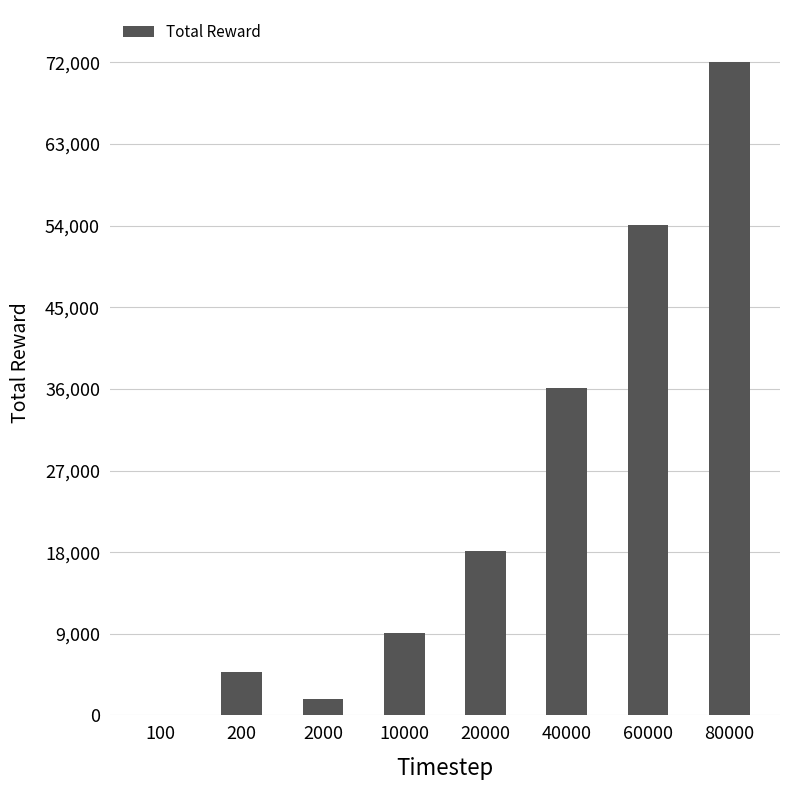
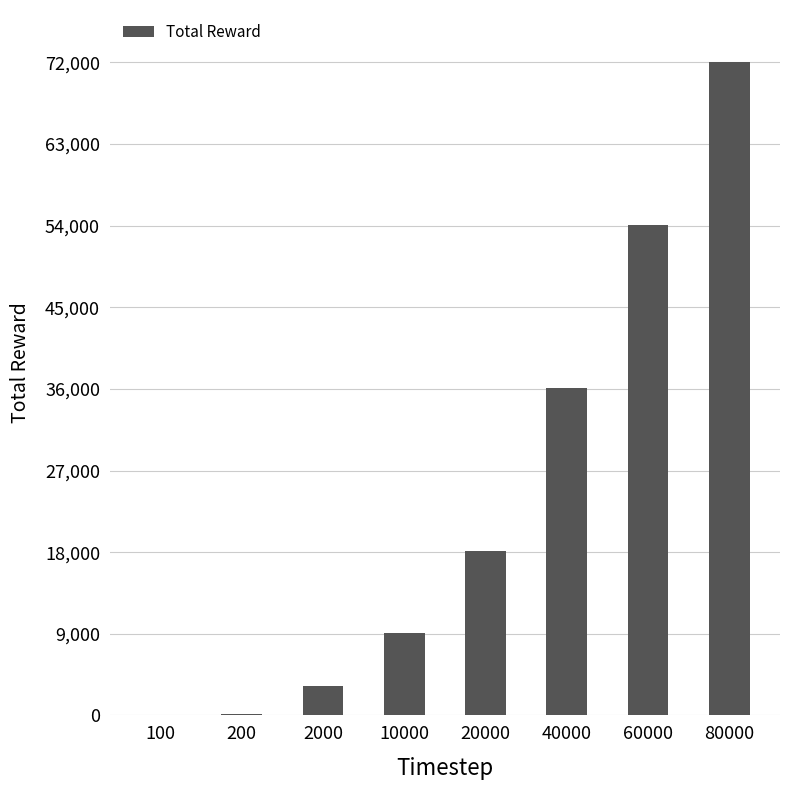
  {
-   "200": "5,000",
-   "2000": "2,000",
+   "200": "0",
+   "2000": "3,000",
    "10000": "9,000",
    "20000": "18,000",
    "40000": "36,000",
    "60000": "54,000",
    "80000": "72,000"
  }
